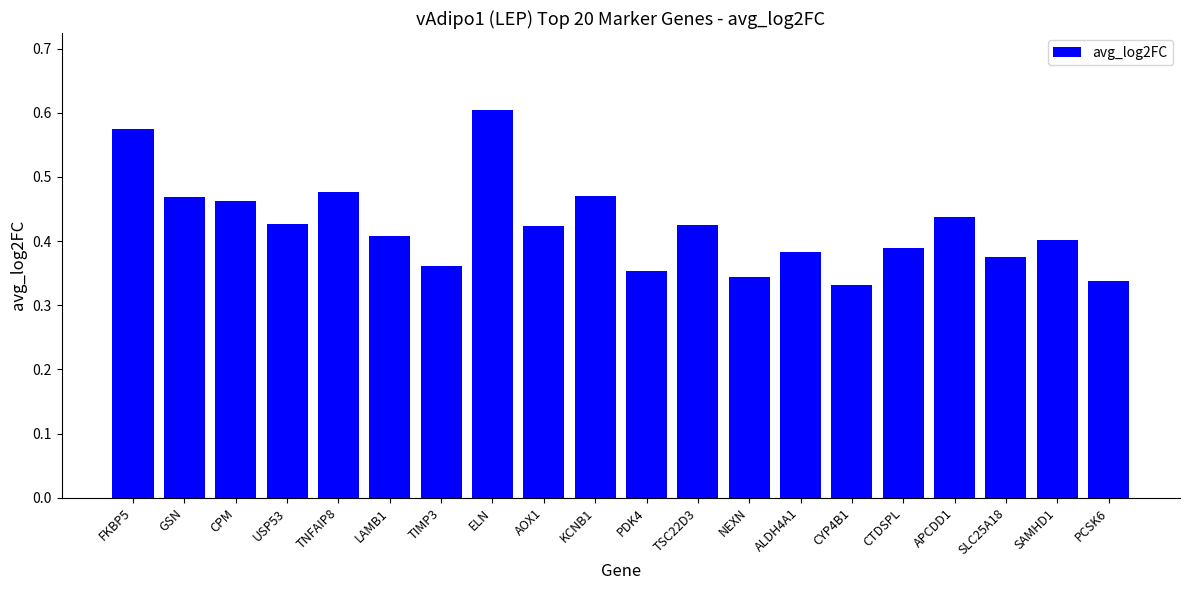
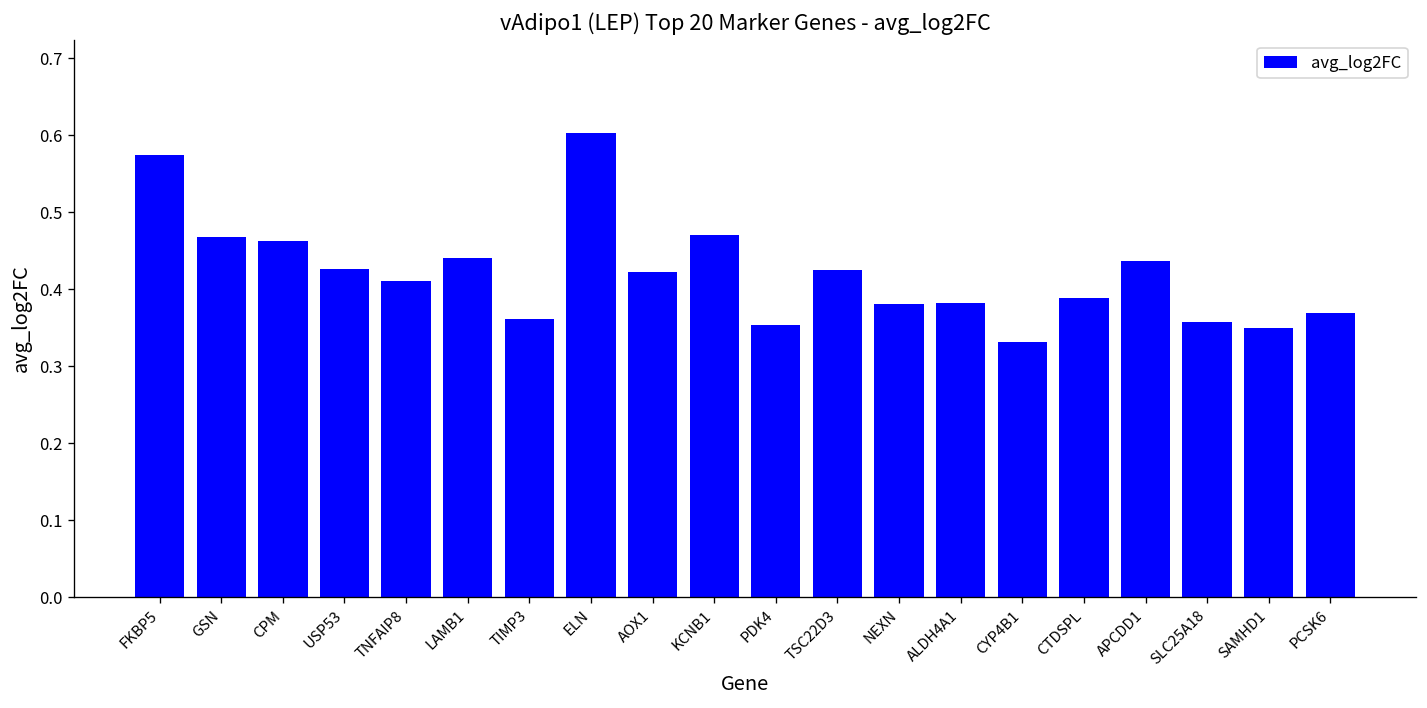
  {
    "FKBP5": 0.57,
    "GSN": 0.47,
    "CPM": 0.46,
    "USP53": 0.43,
-   "TNFAIP8": 0.48,
-   "LAMB1": 0.41,
+   "TNFAIP8": 0.41,
+   "LAMB1": 0.44,
    "TIMP3": 0.36,
    "ELN": 0.60,
    "AOX1": 0.42,
    "KCNB1": 0.47,
    "PDK4": 0.35,
    "TSC22D3": 0.42,
-   "NEXN": 0.34,
+   "NEXN": 0.38,
    "ALDH4A1": 0.38,
    "CYP4B1": 0.33,
    "CTDSPL": 0.39,
    "APCDD1": 0.44,
-   "SLC25A18": 0.38,
-   "SAMHD1": 0.40,
-   "PCSK6": 0.34
+   "SLC25A18": 0.36,
+   "SAMHD1": 0.35,
+   "PCSK6": 0.37
  }
